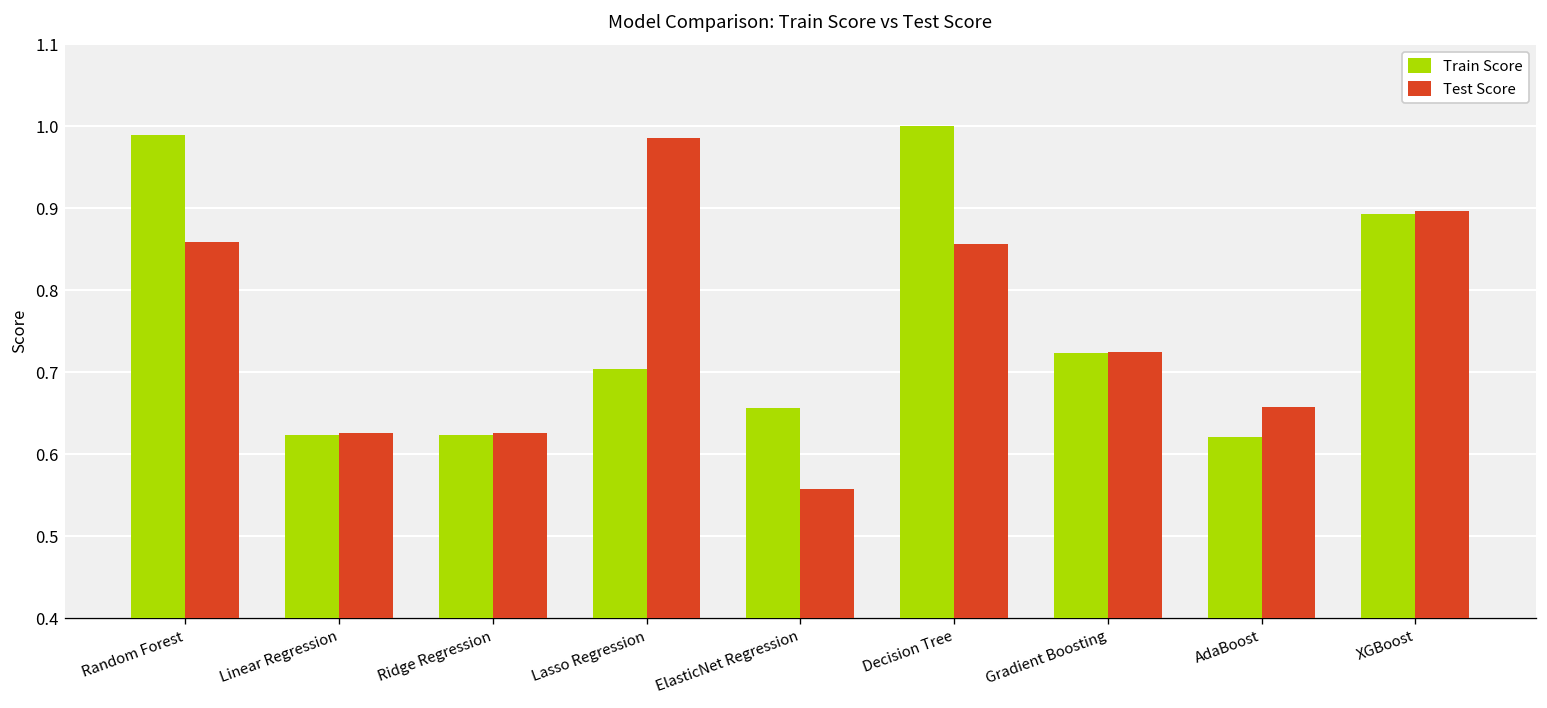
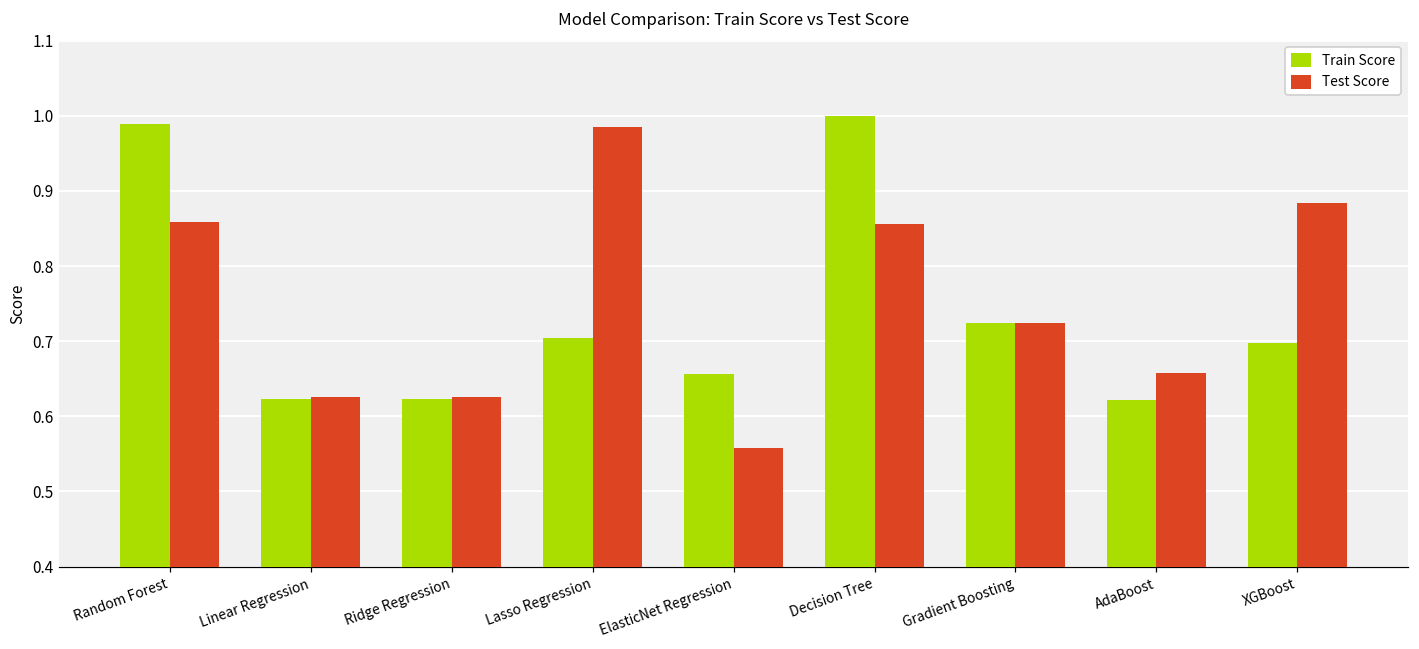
  {
    "Train Score": {
      "Random Forest": 0.99,
      "Linear Regression": 0.62,
      "Ridge Regression": 0.62,
      "Lasso Regression": 0.70,
      "ElasticNet Regression": 0.66,
      "Decision Tree": 1.00,
      "Gradient Boosting": 0.72,
      "AdaBoost": 0.62,
-     "XGBoost": 0.89
+     "XGBoost": 0.70
    },
    "Test Score": {
      "Random Forest": 0.86,
      "Linear Regression": 0.63,
      "Ridge Regression": 0.63,
      "Lasso Regression": 0.99,
      "ElasticNet Regression": 0.56,
      "Decision Tree": 0.86,
      "Gradient Boosting": 0.72,
      "AdaBoost": 0.66,
-     "XGBoost": 0.90
+     "XGBoost": 0.88
    }
  }
